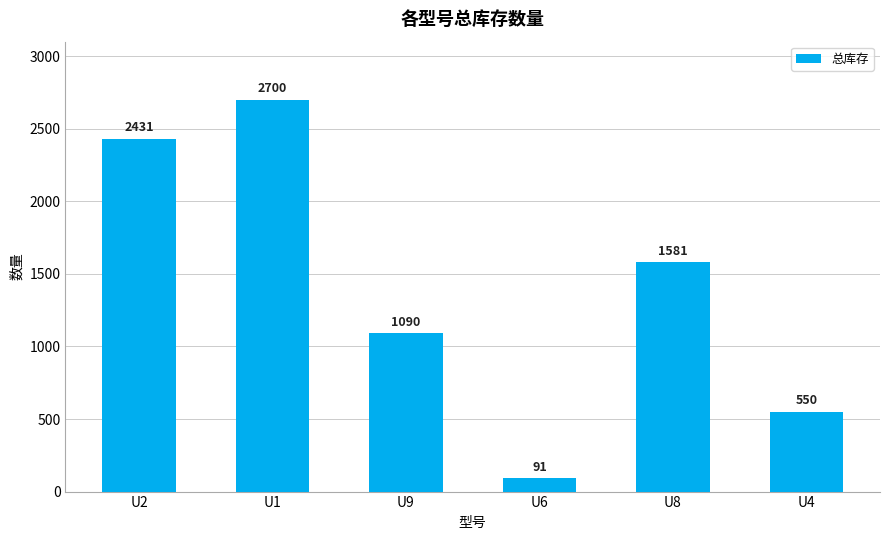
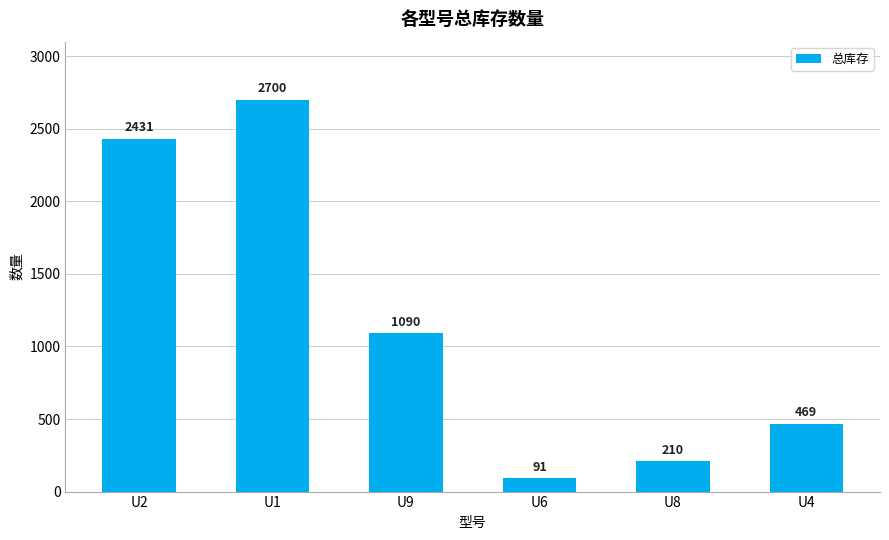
  {
    "U2": 2431,
    "U1": 2700,
    "U9": 1090,
    "U6": 91,
-   "U8": 1581,
-   "U4": 550
+   "U8": 210,
+   "U4": 469
  }
